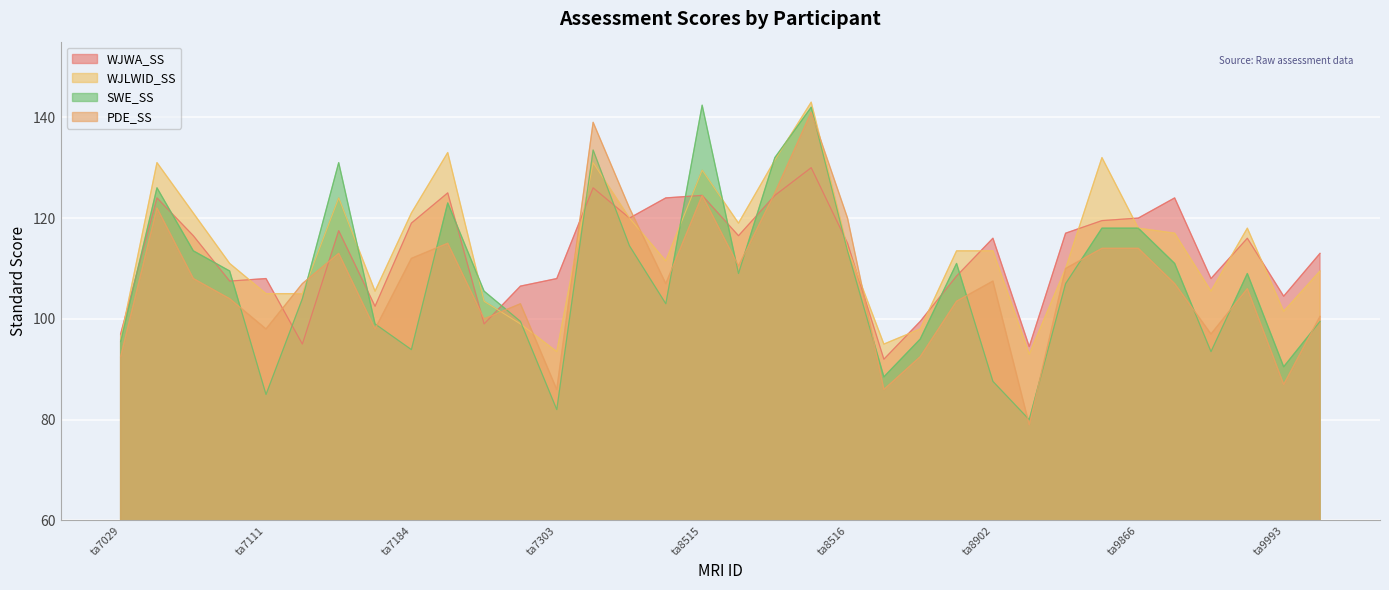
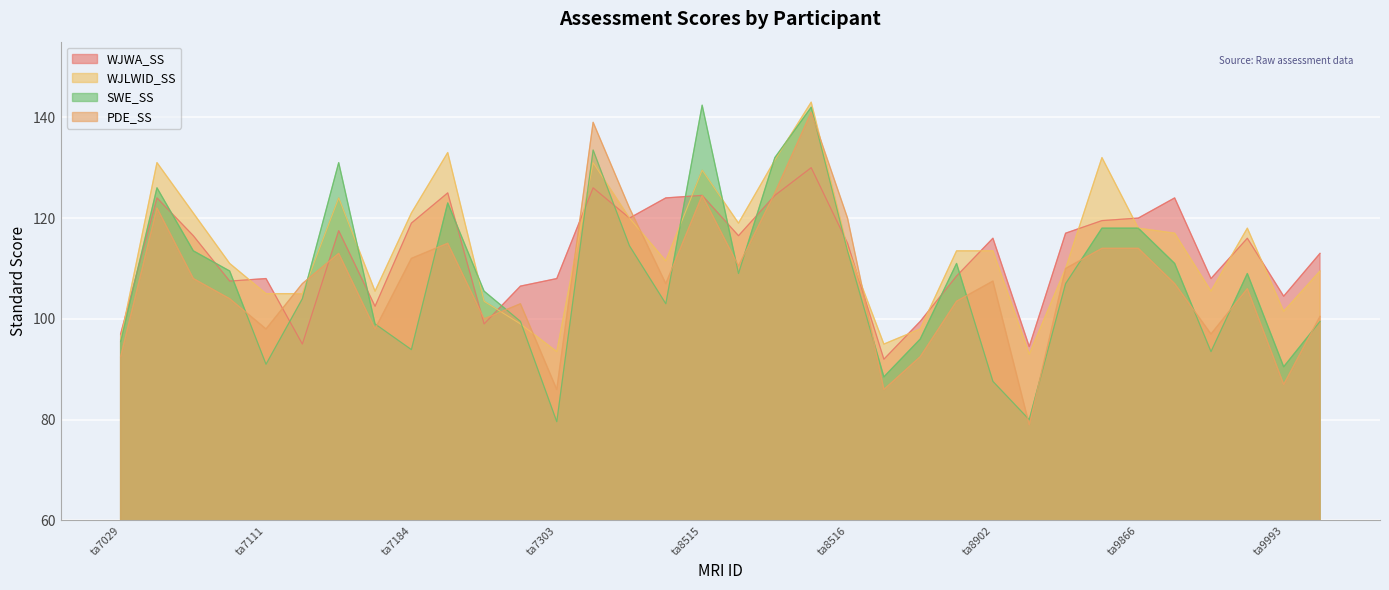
  {
    "SWE_SS": {
      "ta7029": 96,
-     "ta7111": 85,
+     "ta7111": 91,
      "ta7184": 94,
-     "ta7303": 82,
+     "ta7303": 80,
      "ta8515": 142,
      "ta8902": 88,
      "ta9993": 91
    }
  }
